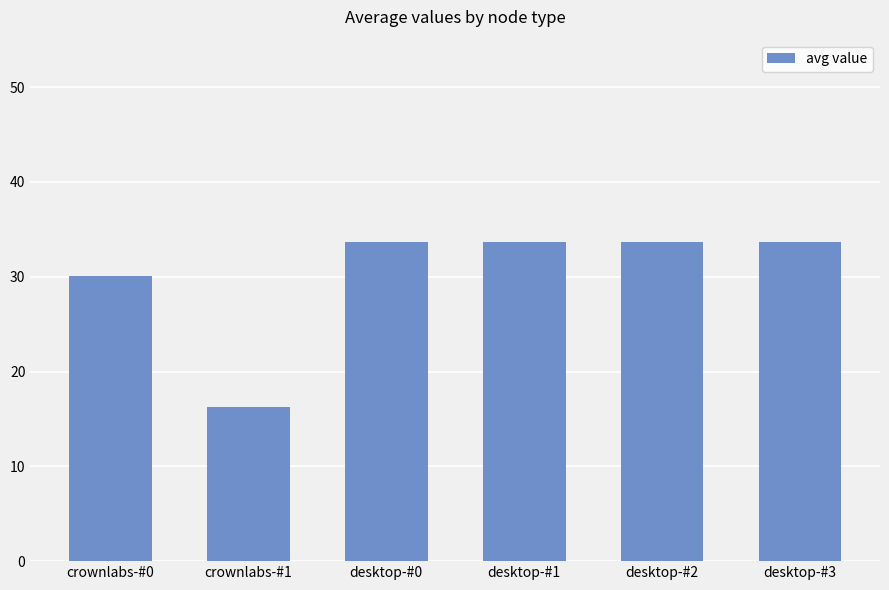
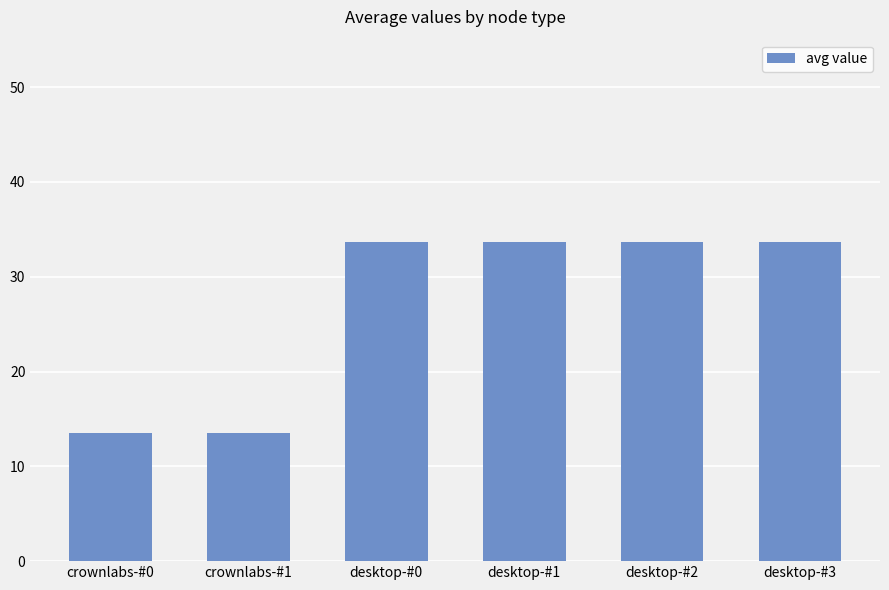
  {
-   "crownlabs-#0": 30,
-   "crownlabs-#1": 16,
+   "crownlabs-#0": 14,
+   "crownlabs-#1": 14,
    "desktop-#0": 34,
    "desktop-#1": 34,
    "desktop-#2": 34,
    "desktop-#3": 34
  }
